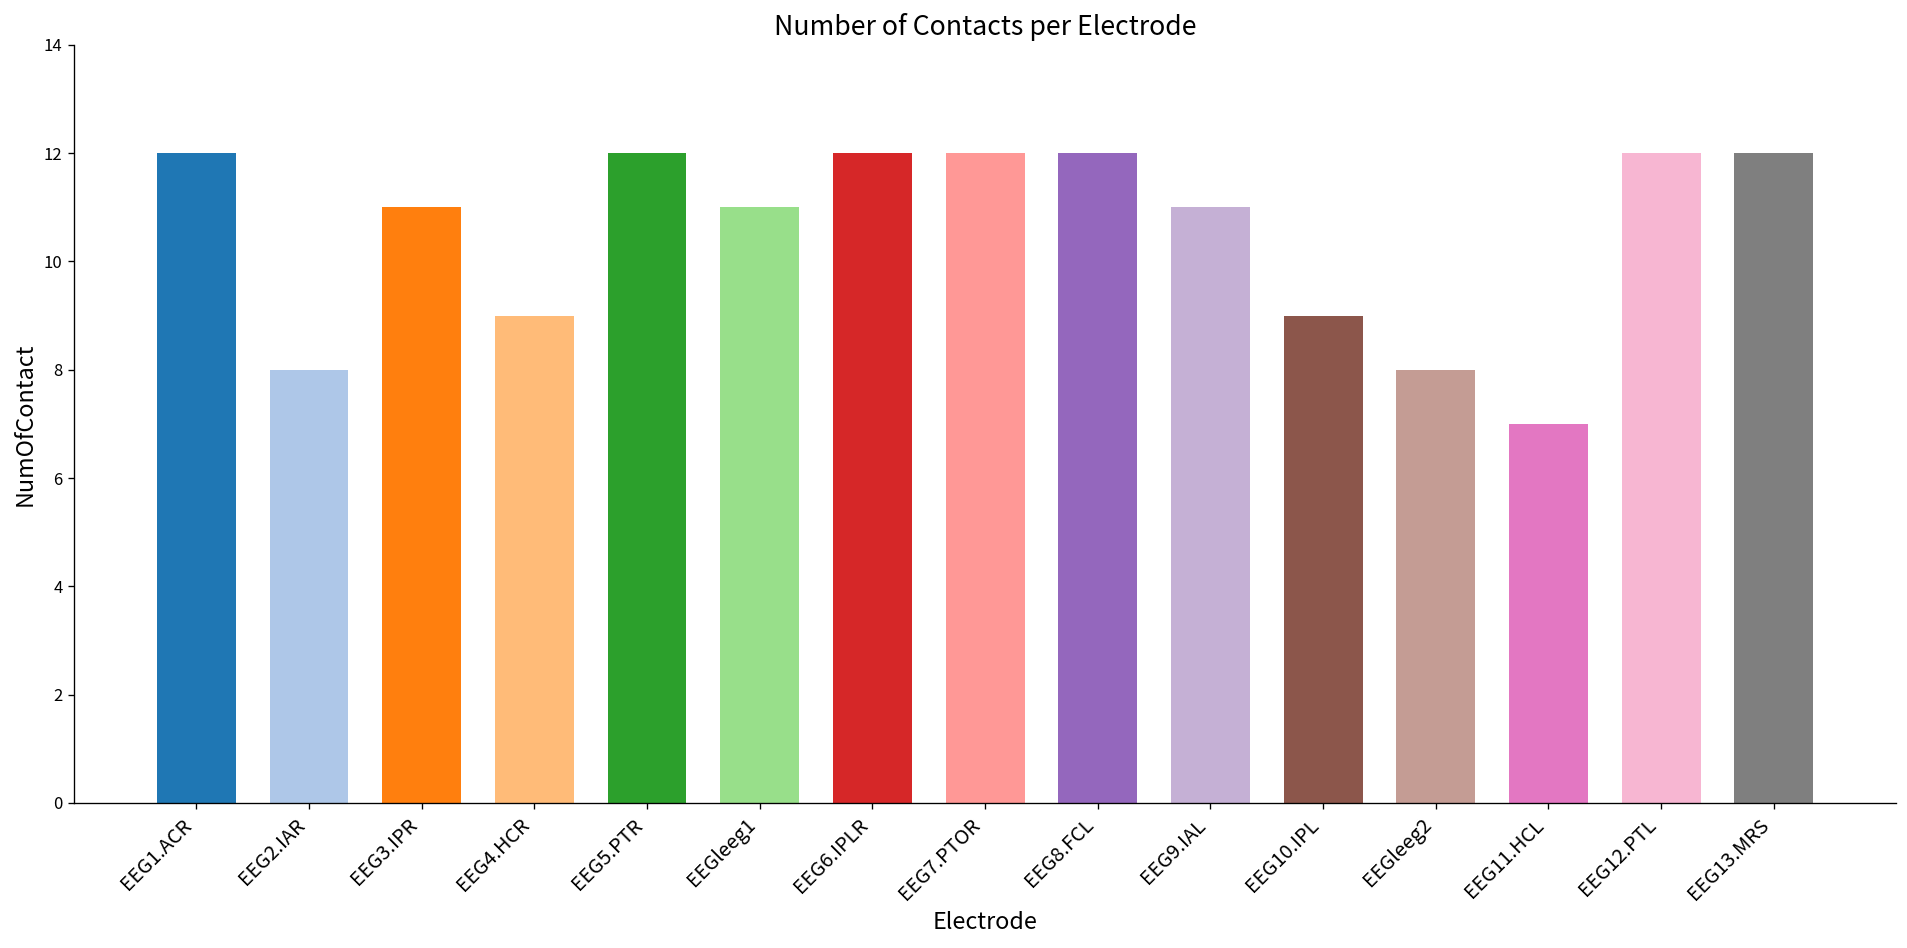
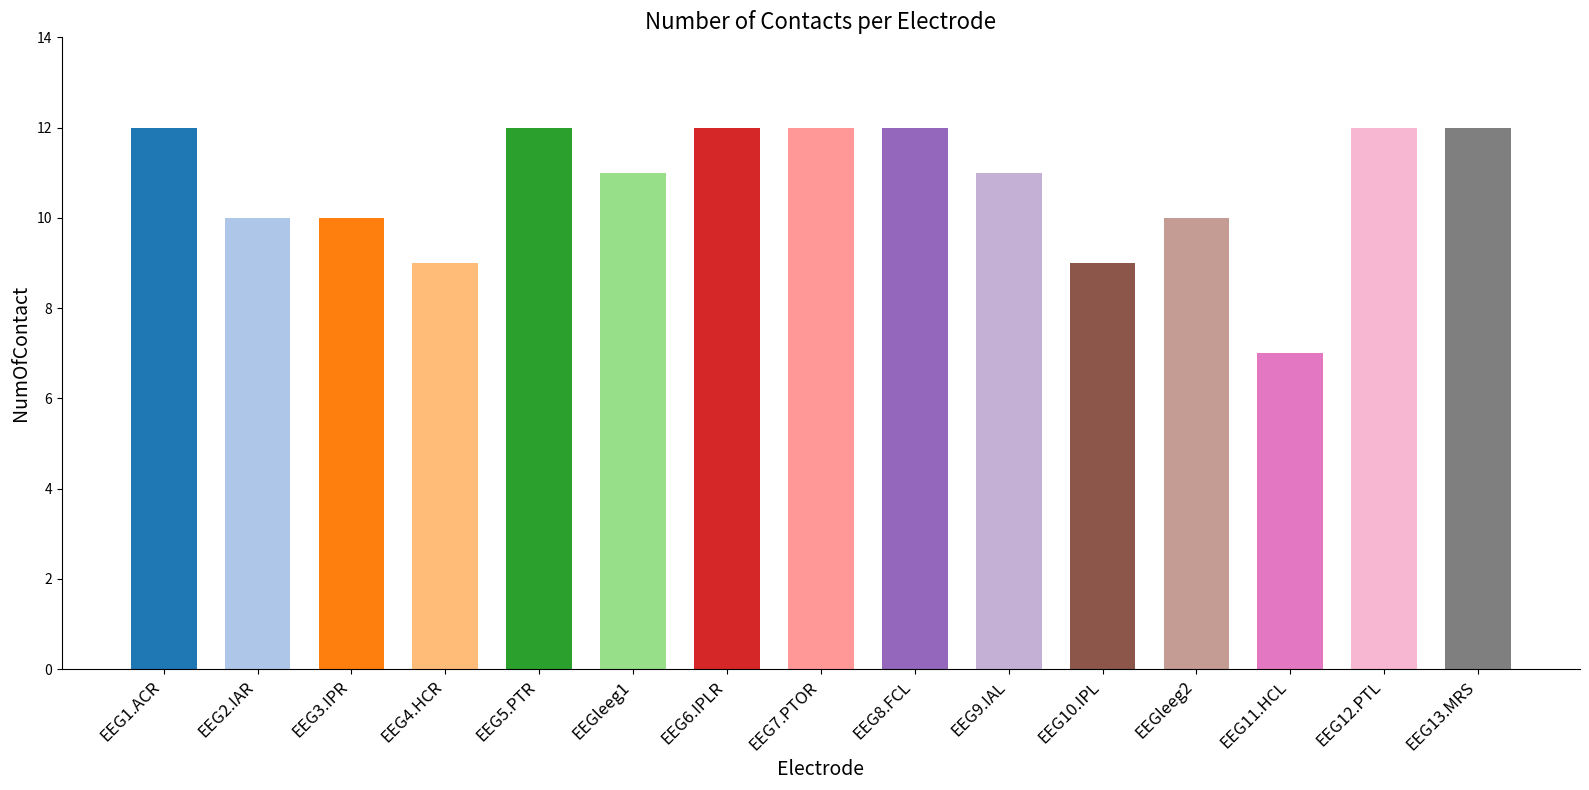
  {
    "EEG1.ACR": 12,
-   "EEG2.IAR": 8,
-   "EEG3.IPR": 11,
+   "EEG2.IAR": 10,
+   "EEG3.IPR": 10,
    "EEG4.HCR": 9,
    "EEG5.PTR": 12,
    "EEGleeg1": 11,
    "EEG6.IPLR": 12,
    "EEG7.PTOR": 12,
    "EEG8.FCL": 12,
    "EEG9.IAL": 11,
    "EEG10.IPL": 9,
-   "EEGleeg2": 8,
+   "EEGleeg2": 10,
    "EEG11.HCL": 7,
    "EEG12.PTL": 12,
    "EEG13.MRS": 12
  }
